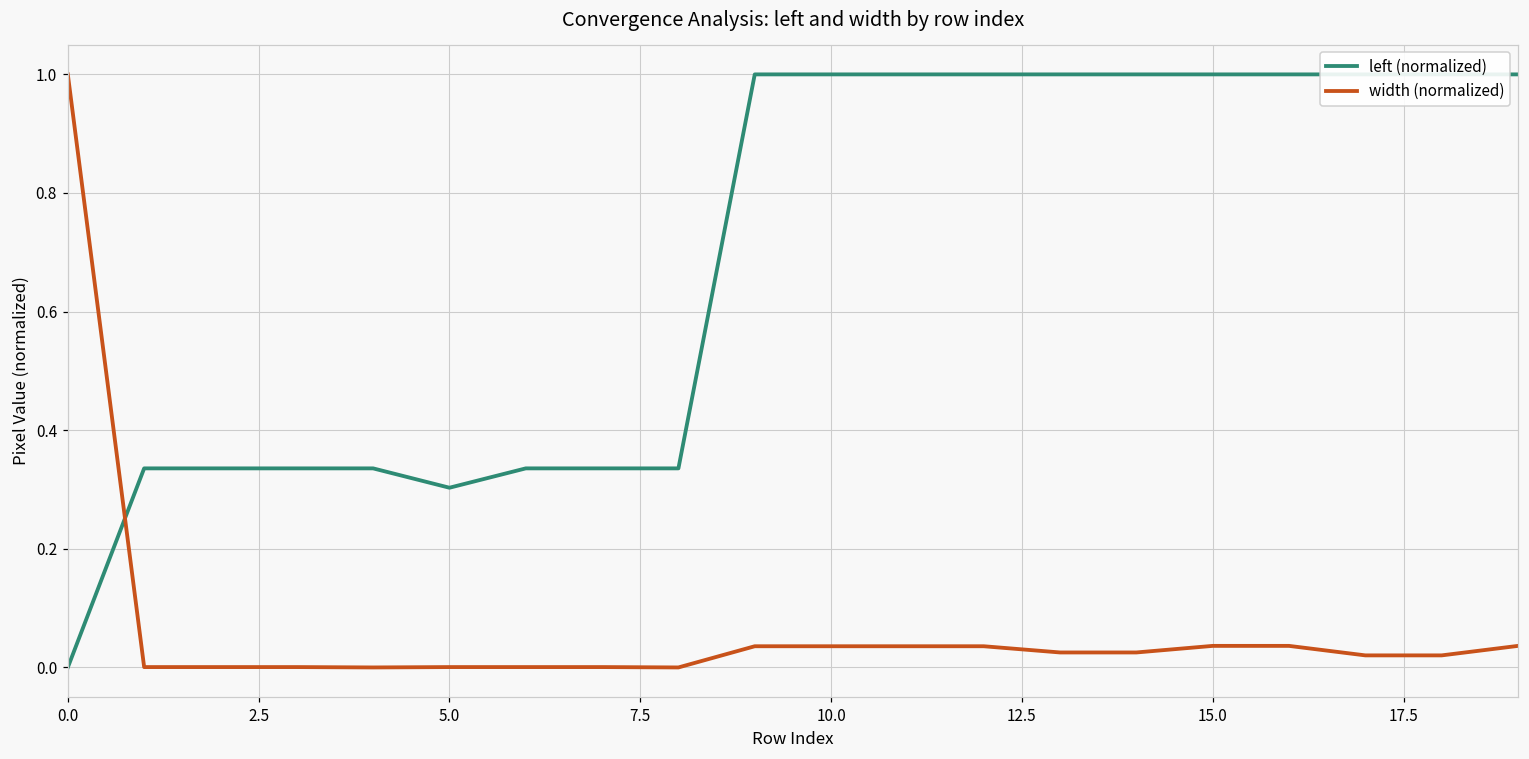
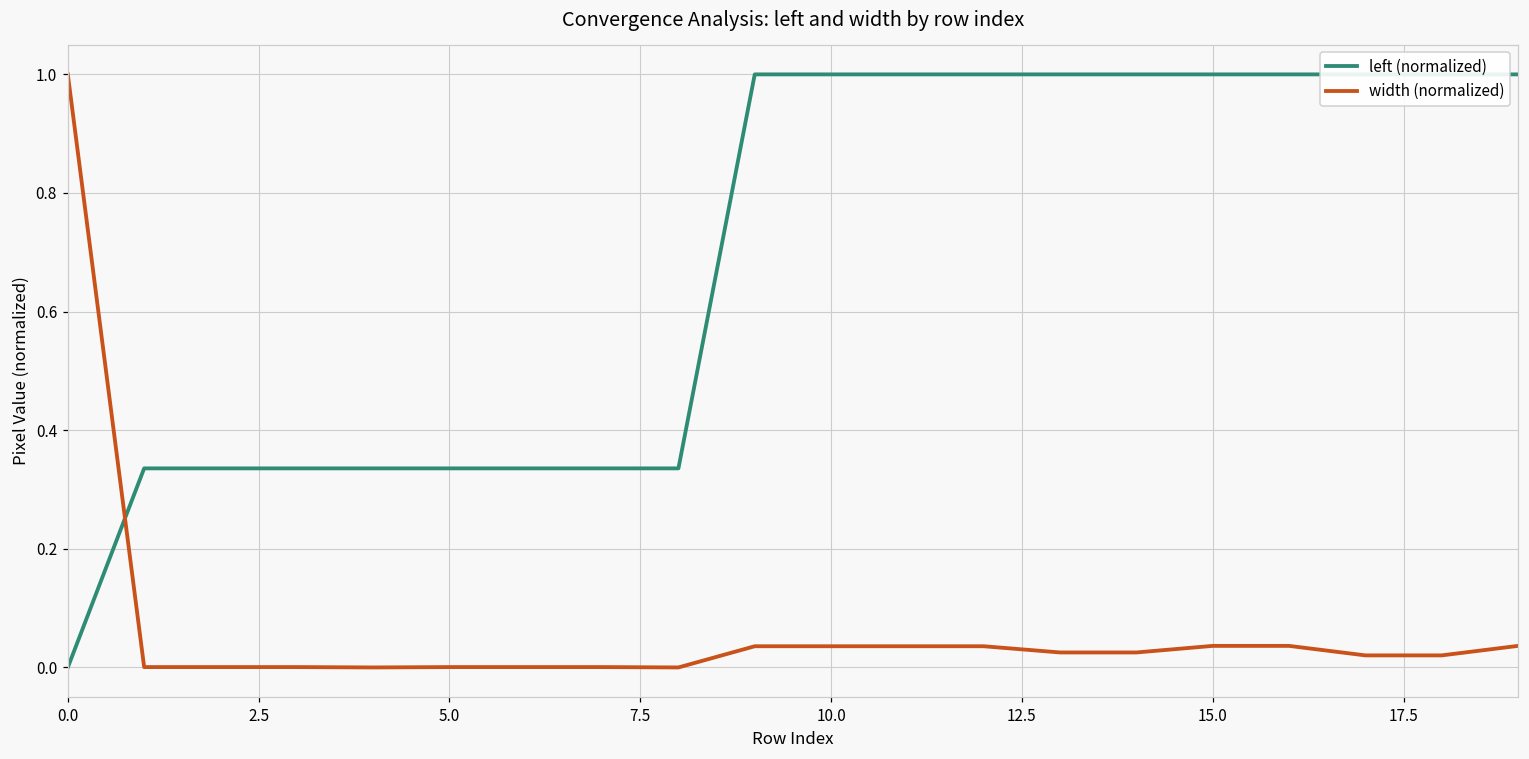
  {
    "left (normalized)": {
      "0.0": 0.00,
-     "5.0": 0.30,
+     "5.0": 0.34,
      "10.0": 1.00,
      "15.0": 1.00
    },
    "width (normalized)": {
      "0.0": 1.00,
      "5.0": 0.00,
      "10.0": 0.04,
      "15.0": 0.04
    }
  }
